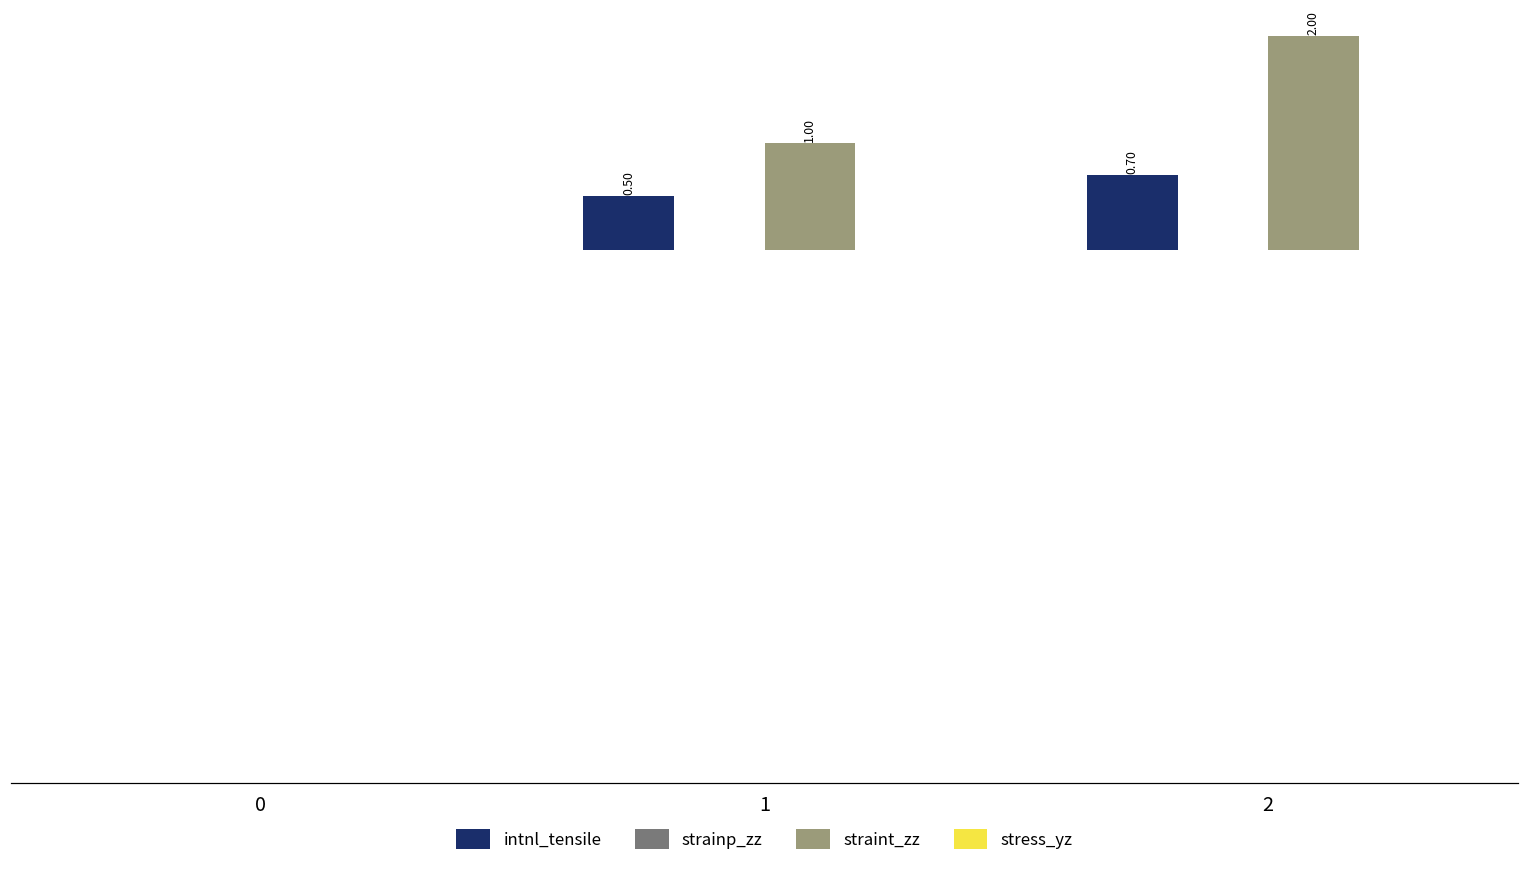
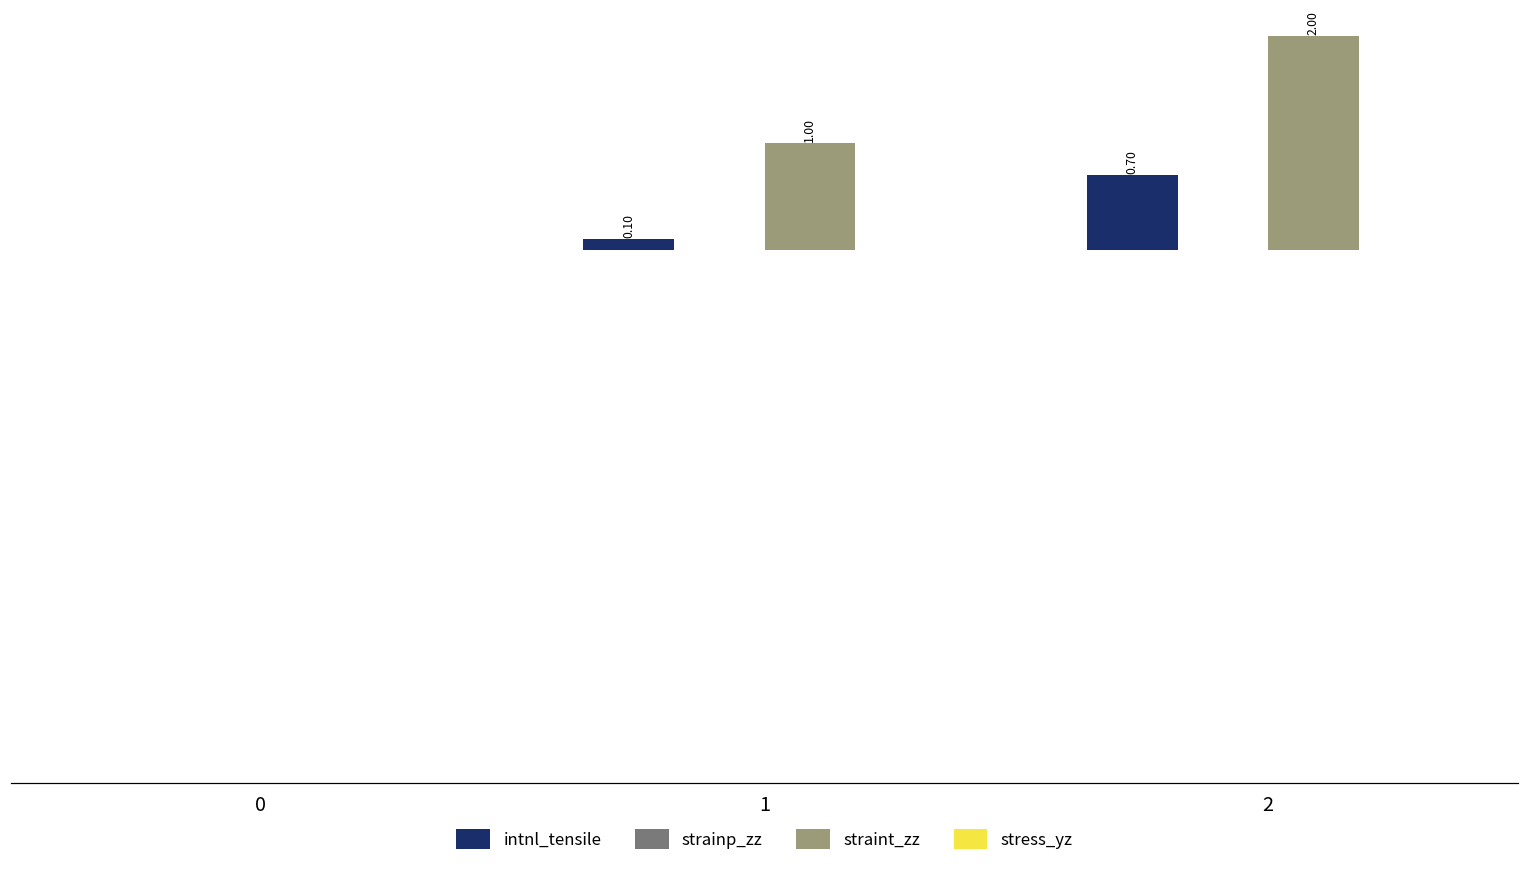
  {
    "intnl_tensile": {
-     "1": 0.50,
+     "1": 0.10,
      "2": 0.70
    }
  }
